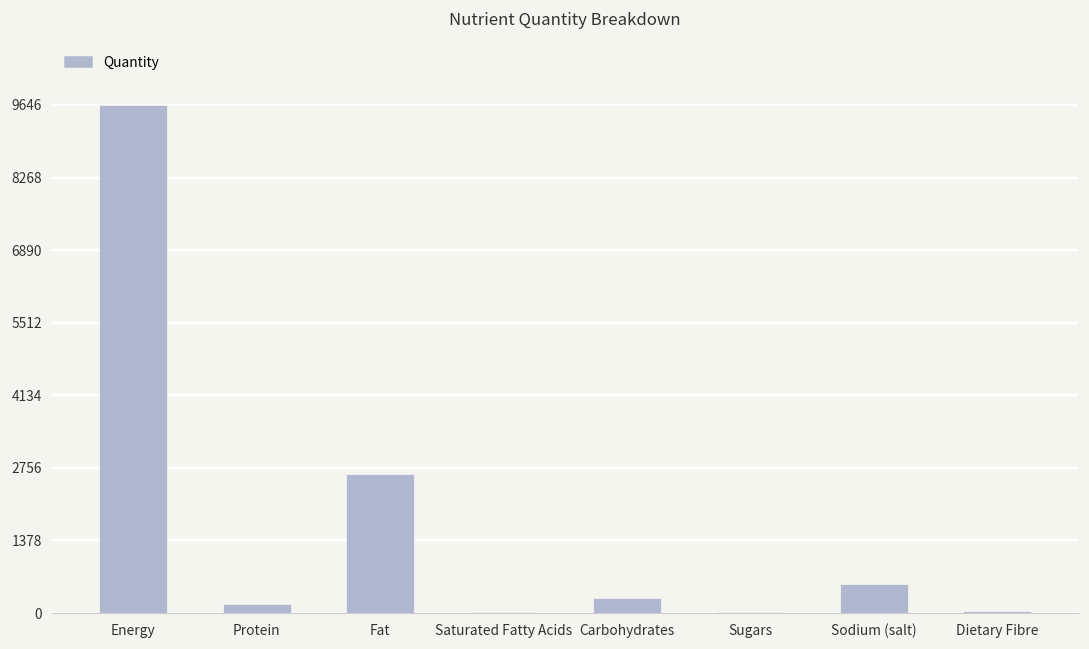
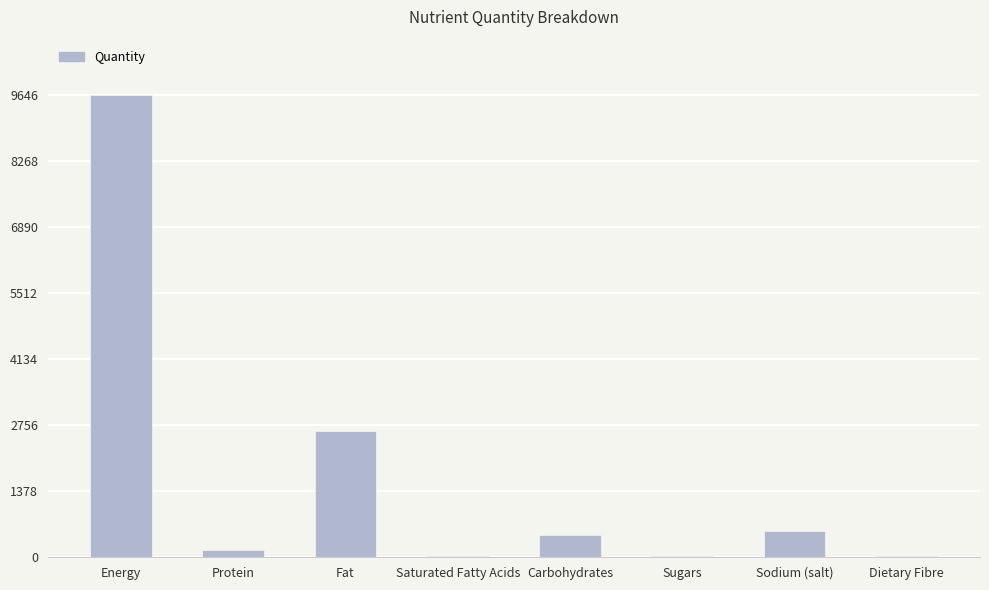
  {
    "Energy": 9700,
    "Protein": 200,
    "Fat": 2600,
-   "Carbohydrates": 300,
+   "Carbohydrates": 500,
    "Sodium (salt)": 500
  }
